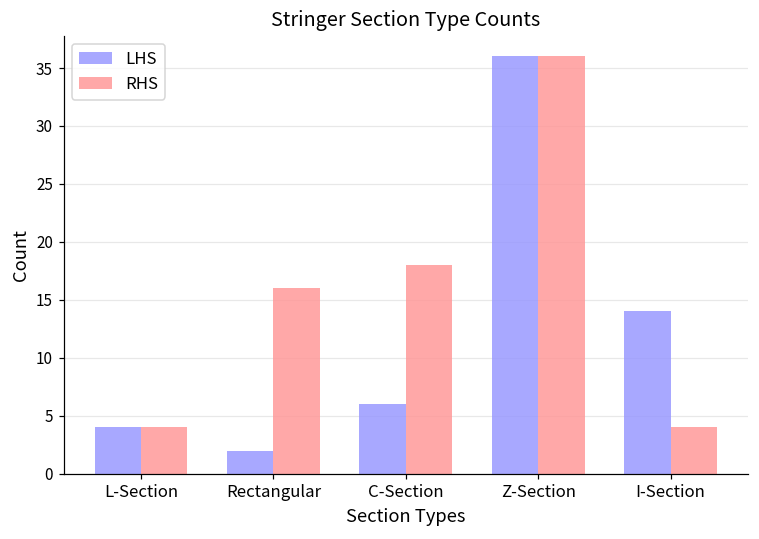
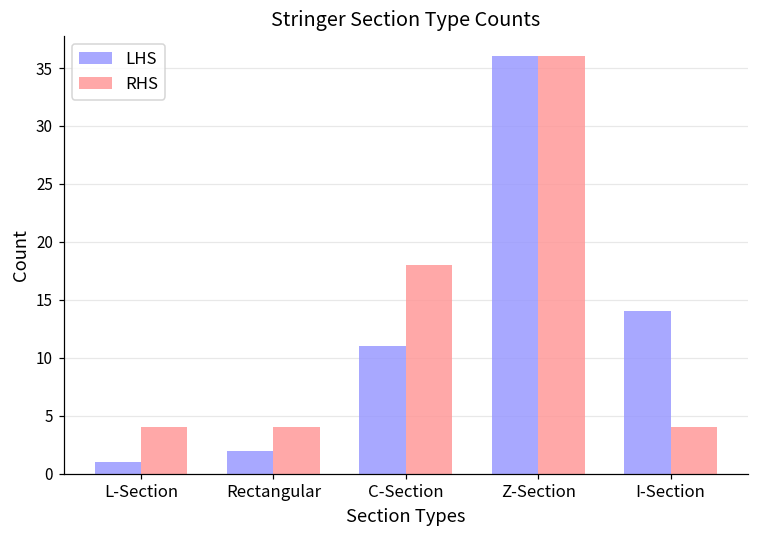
  {
    "LHS": {
-     "L-Section": 4,
+     "L-Section": 1,
      "Rectangular": 2,
-     "C-Section": 6,
+     "C-Section": 11,
      "Z-Section": 36,
      "I-Section": 14
    },
    "RHS": {
      "L-Section": 4,
-     "Rectangular": 16,
+     "Rectangular": 4,
      "C-Section": 18,
      "Z-Section": 36,
      "I-Section": 4
    }
  }
